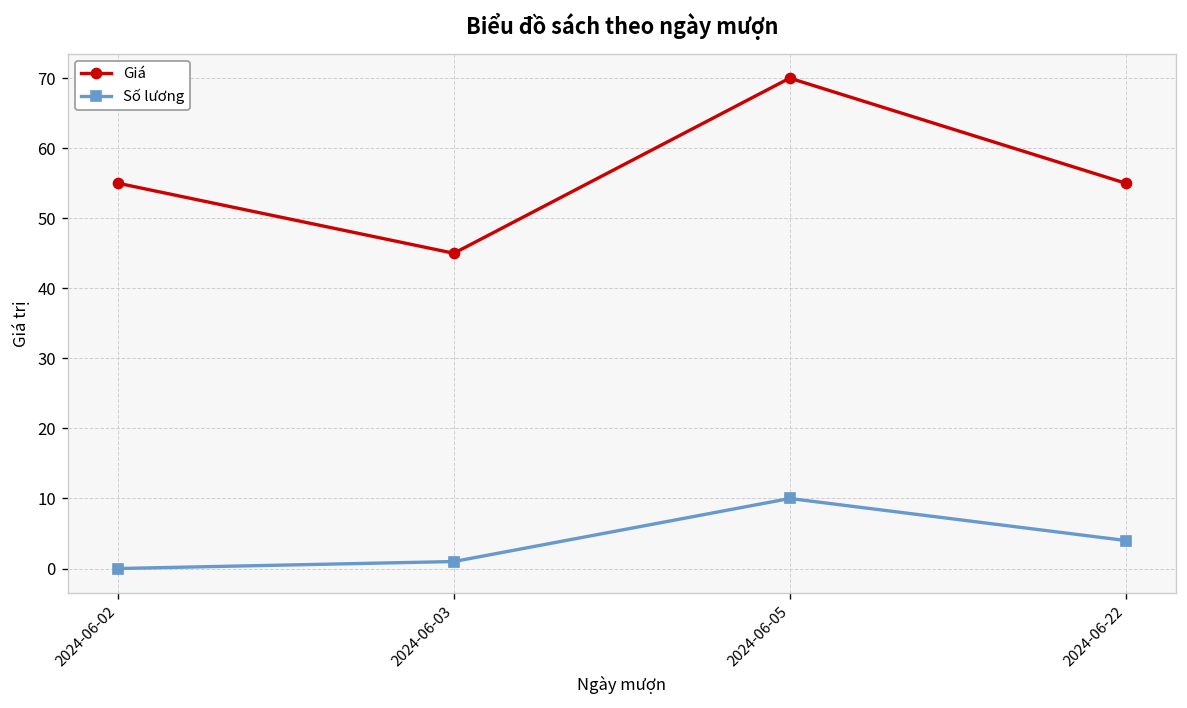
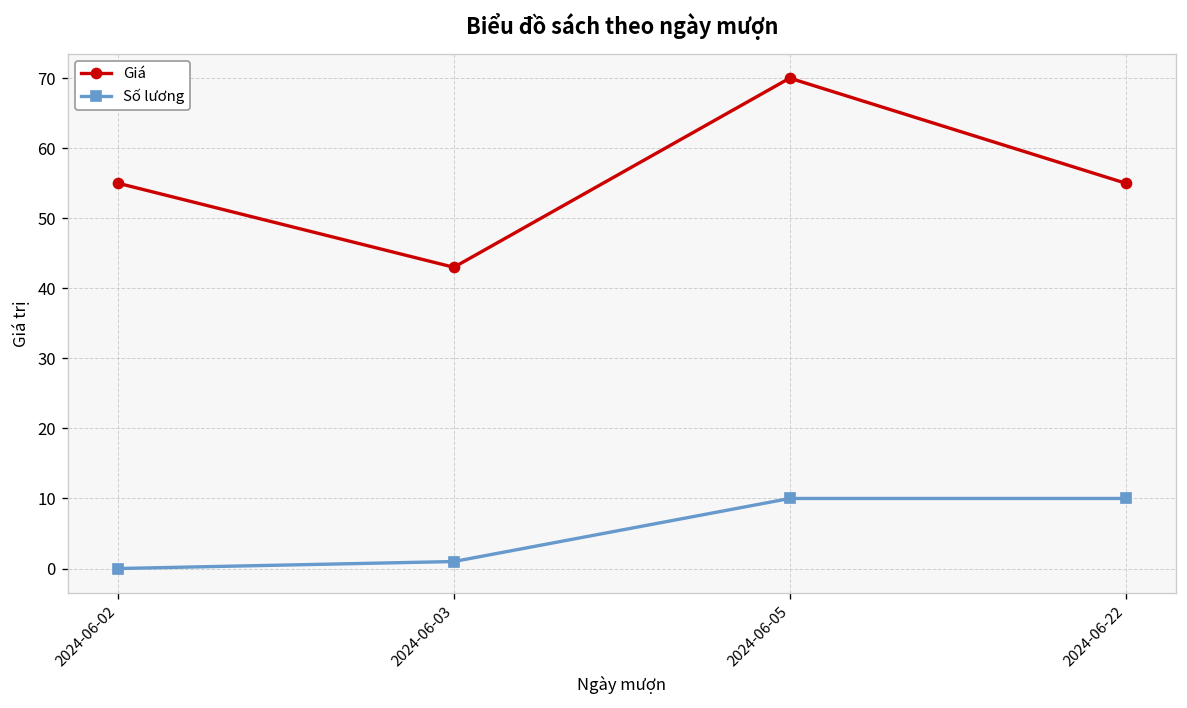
  {
    "Giá": {
      "2024-06-02": 55,
-     "2024-06-03": 45,
+     "2024-06-03": 43,
      "2024-06-05": 70,
      "2024-06-22": 55
    },
    "Số lương": {
      "2024-06-02": 0,
      "2024-06-03": 1,
      "2024-06-05": 10,
-     "2024-06-22": 4
+     "2024-06-22": 10
    }
  }
